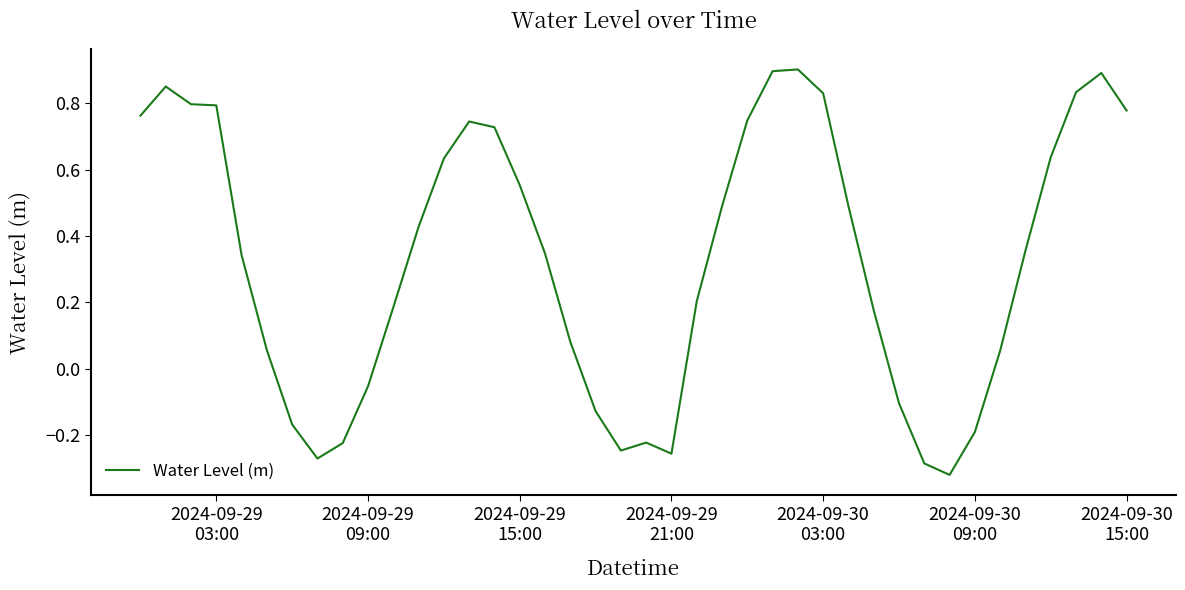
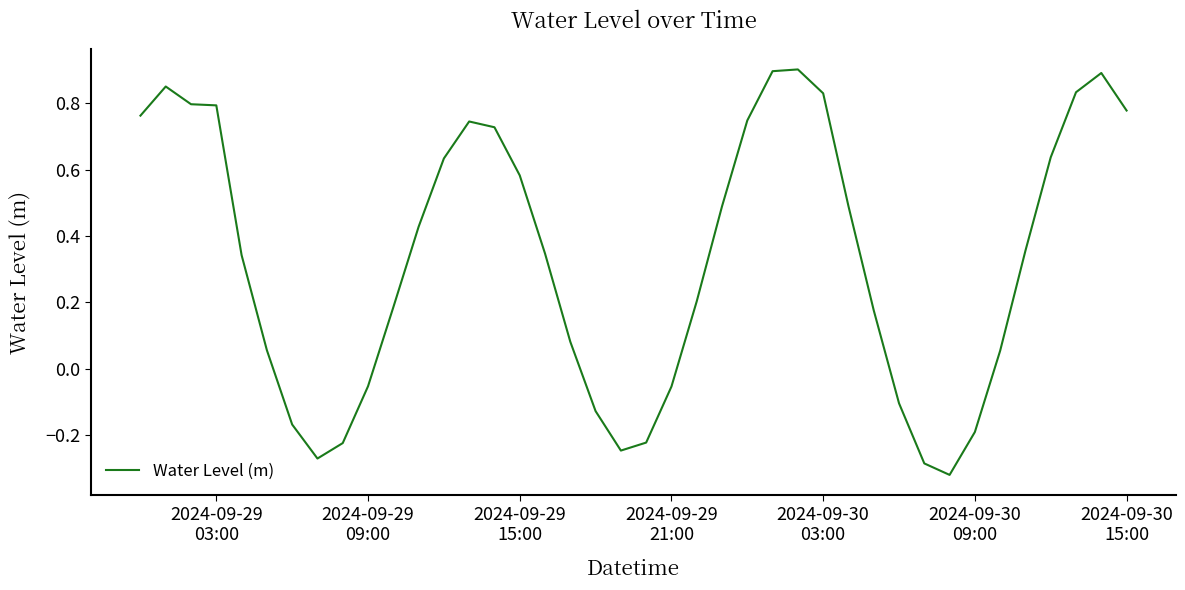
  {
    "2024-09-29 03:00": 0.79,
    "2024-09-29 09:00": -0.05,
-   "2024-09-29 15:00": 0.55,
-   "2024-09-29 21:00": -0.25,
+   "2024-09-29 15:00": 0.58,
+   "2024-09-29 21:00": -0.05,
    "2024-09-30 03:00": 0.83,
    "2024-09-30 09:00": -0.19,
    "2024-09-30 15:00": 0.78
  }
